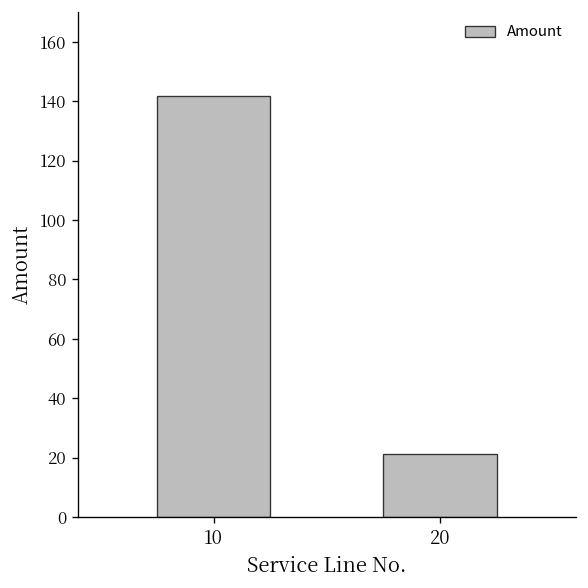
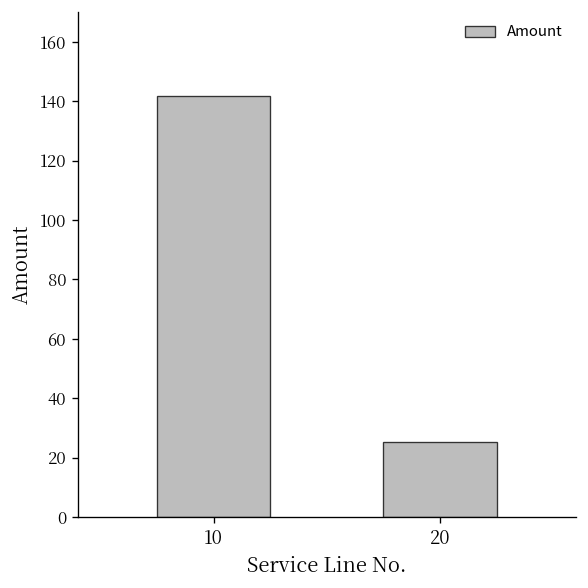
  {
    "10": 142,
-   "20": 21
+   "20": 25
  }
